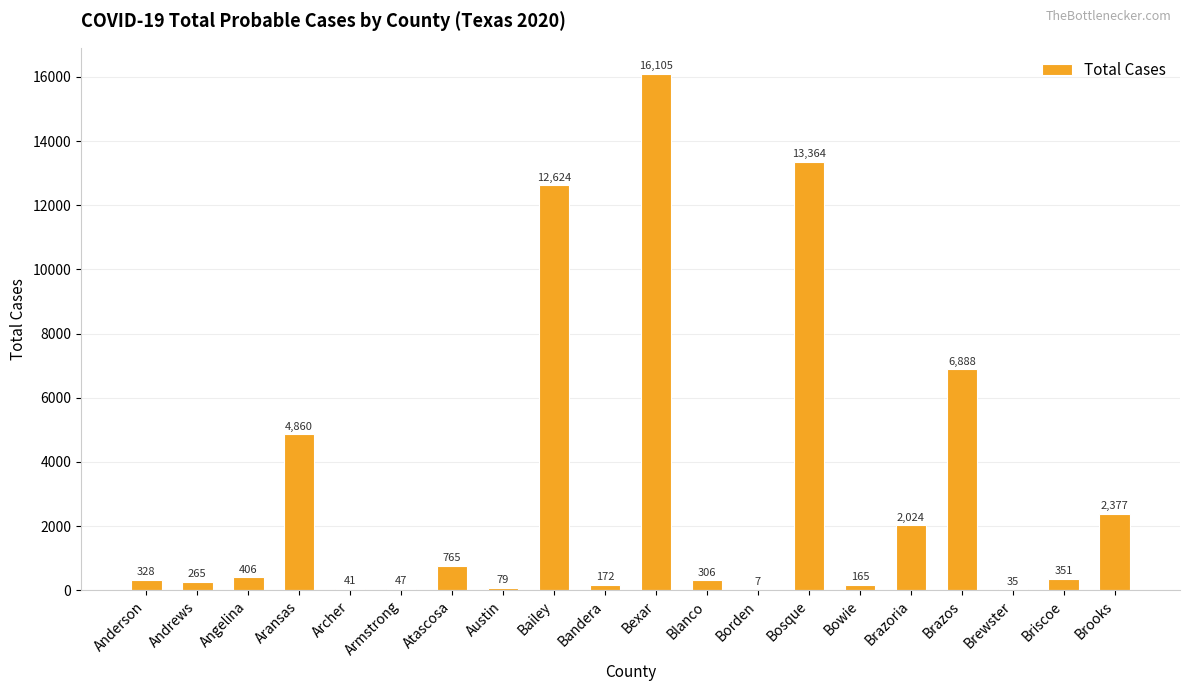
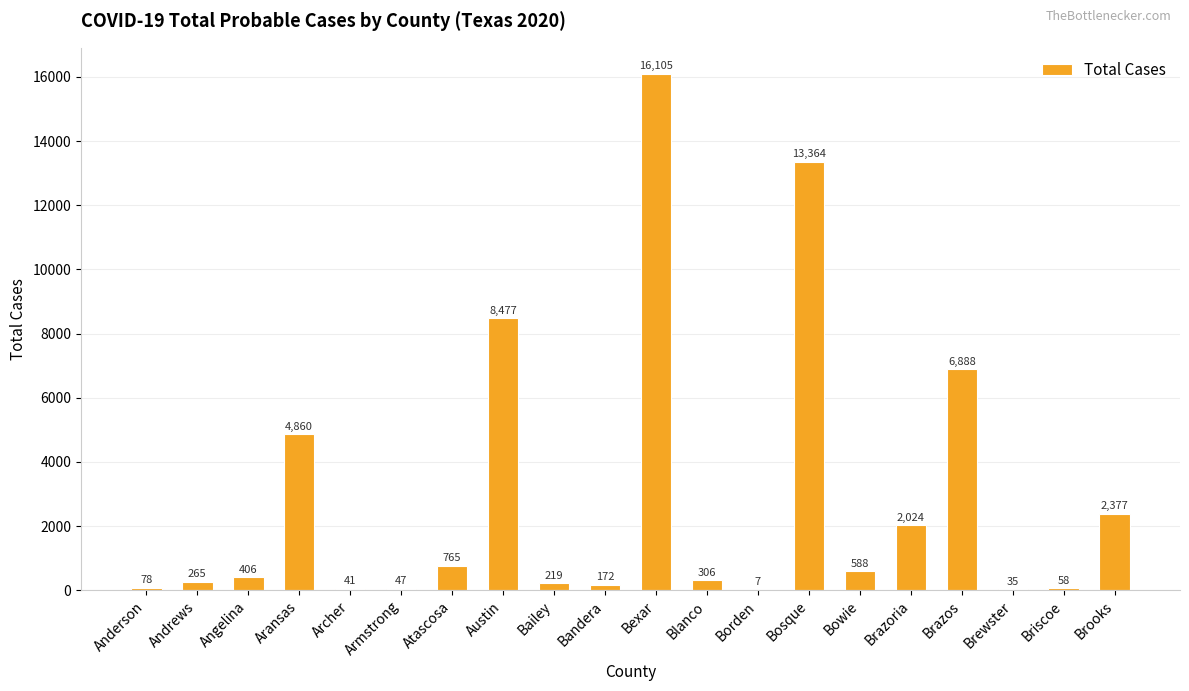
  {
-   "Anderson": "328",
+   "Anderson": "78",
    "Andrews": "265",
    "Angelina": "406",
    "Aransas": "4,860",
    "Archer": "41",
    "Armstrong": "47",
    "Atascosa": "765",
-   "Austin": "79",
-   "Bailey": "12,624",
+   "Austin": "8,477",
+   "Bailey": "219",
    "Bandera": "172",
    "Bexar": "16,105",
    "Blanco": "306",
    "Borden": "7",
    "Bosque": "13,364",
-   "Bowie": "165",
+   "Bowie": "588",
    "Brazoria": "2,024",
    "Brazos": "6,888",
    "Brewster": "35",
-   "Briscoe": "351",
+   "Briscoe": "58",
    "Brooks": "2,377"
  }
